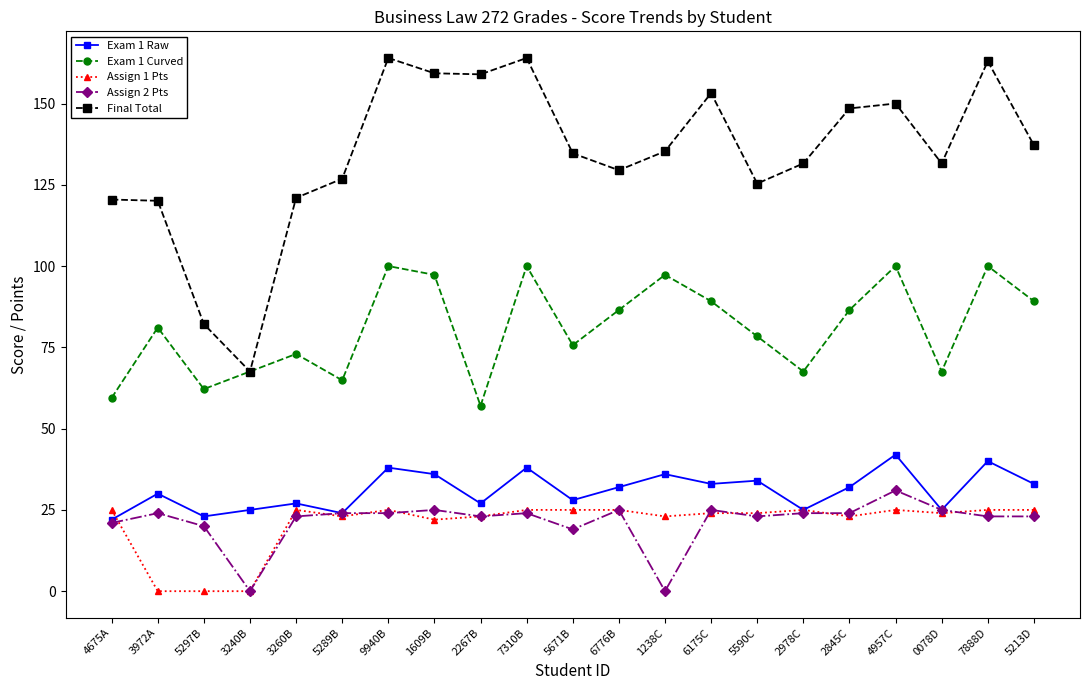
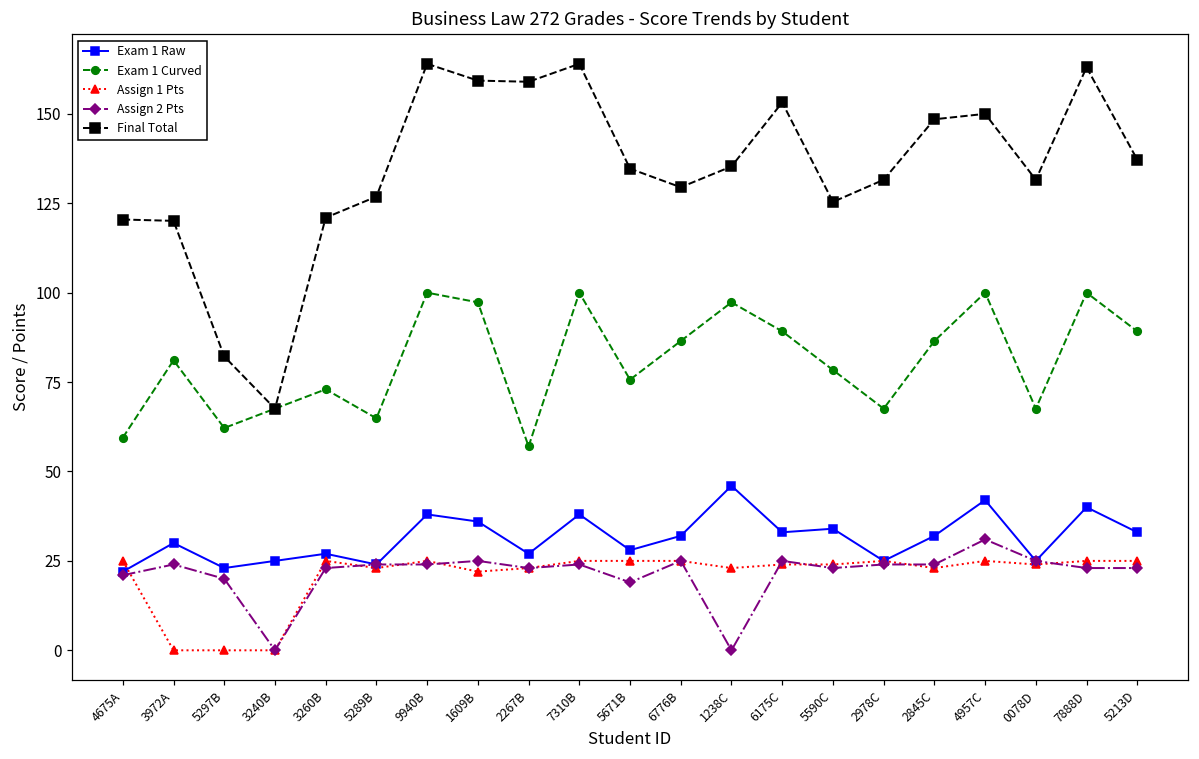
  {
    "Exam 1 Raw": {
      "4675A": 22,
      "3972A": 30,
      "5297B": 23,
      "3240B": 25,
      "3260B": 27,
      "9940B": 38,
      "1609B": 36,
      "2267B": 27,
      "7310B": 38,
      "5671B": 28,
      "6776B": 32,
-     "1238C": 36,
+     "1238C": 46,
      "6175C": 33,
      "5590C": 34,
      "2845C": 32,
      "4957C": 42,
      "7888D": 40,
      "5213D": 33
    },
    "Exam 1 Curved": {
      "4675A": 59,
      "3972A": 81,
      "5297B": 62,
      "3260B": 73,
      "5289B": 65,
      "9940B": 100,
      "1609B": 97,
      "2267B": 57,
      "7310B": 100,
      "5671B": 76,
      "6776B": 86,
      "1238C": 97,
      "6175C": 89,
      "5590C": 78,
      "2978C": 68,
      "2845C": 86,
      "4957C": 100,
      "0078D": 68,
      "7888D": 100,
      "5213D": 89
    },
    "Assign 1 Pts": {
      "4675A": 25,
      "3972A": 0,
      "5297B": 0,
      "3260B": 25,
      "5289B": 23,
      "9940B": 25,
      "1609B": 22,
      "7310B": 25,
      "5671B": 25,
      "1238C": 23,
      "6175C": 24,
      "5590C": 24,
      "2845C": 23,
      "4957C": 25,
      "0078D": 24,
      "7888D": 25,
      "5213D": 25
    },
    "Assign 2 Pts": {
      "4675A": 21,
      "3972A": 24,
      "5297B": 20,
      "3260B": 23,
      "9940B": 24,
      "1609B": 25,
      "7310B": 24,
      "5671B": 19,
      "1238C": 0,
      "6175C": 25,
      "5590C": 23,
      "2978C": 24,
      "2845C": 24,
      "4957C": 31,
      "7888D": 23,
      "5213D": 23
    },
    "Final Total": {
      "4675A": 120,
      "3972A": 120,
      "5297B": 82,
      "3260B": 121,
      "5289B": 127,
      "9940B": 164,
      "1609B": 159,
      "2267B": 159,
      "7310B": 164,
      "5671B": 135,
      "6776B": 129,
      "1238C": 135,
      "6175C": 153,
      "5590C": 125,
      "2978C": 132,
      "2845C": 148,
      "4957C": 150,
      "0078D": 132,
      "7888D": 163,
      "5213D": 137
    }
  }
